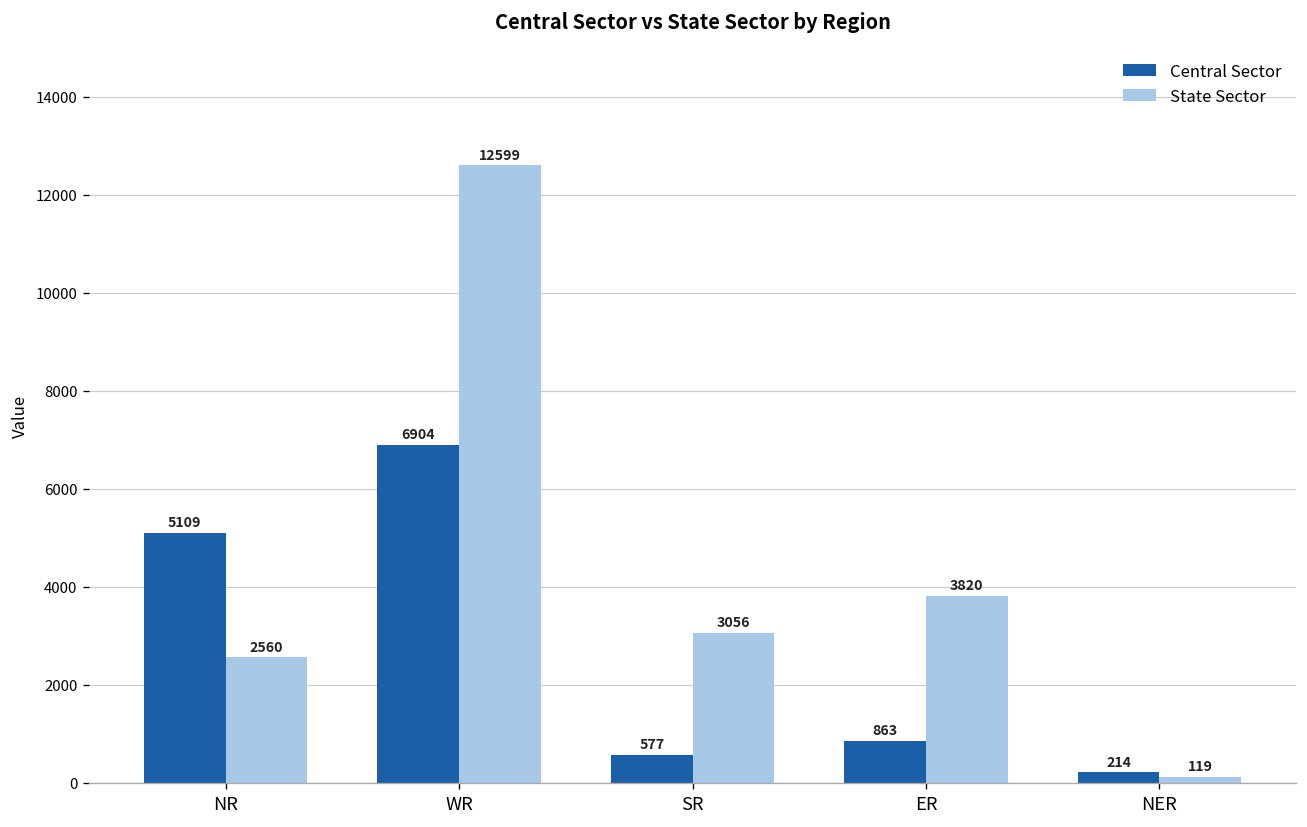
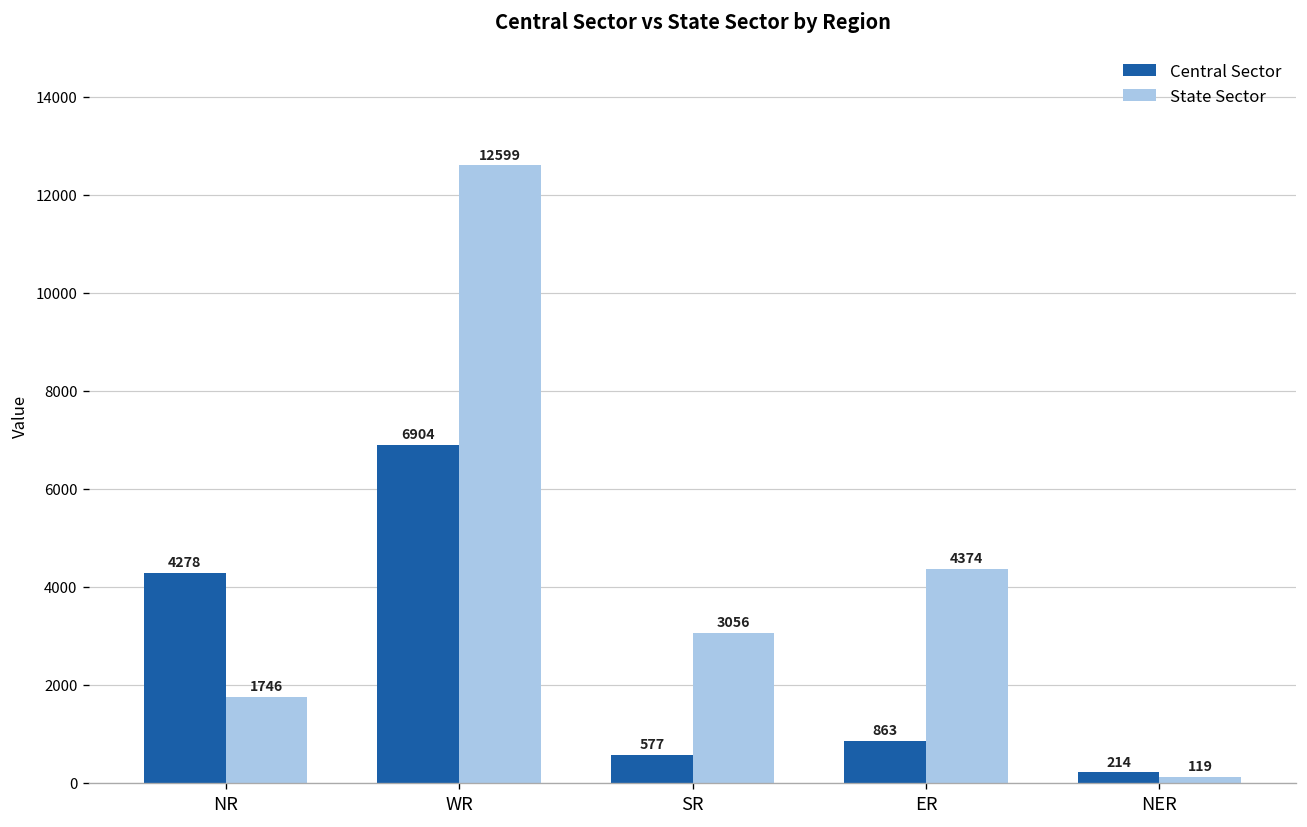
  {
    "Central Sector": {
-     "NR": 5109,
+     "NR": 4278,
      "WR": 6904,
      "SR": 577,
      "ER": 863,
      "NER": 214
    },
    "State Sector": {
-     "NR": 2560,
+     "NR": 1746,
      "WR": 12599,
      "SR": 3056,
-     "ER": 3820,
+     "ER": 4374,
      "NER": 119
    }
  }
